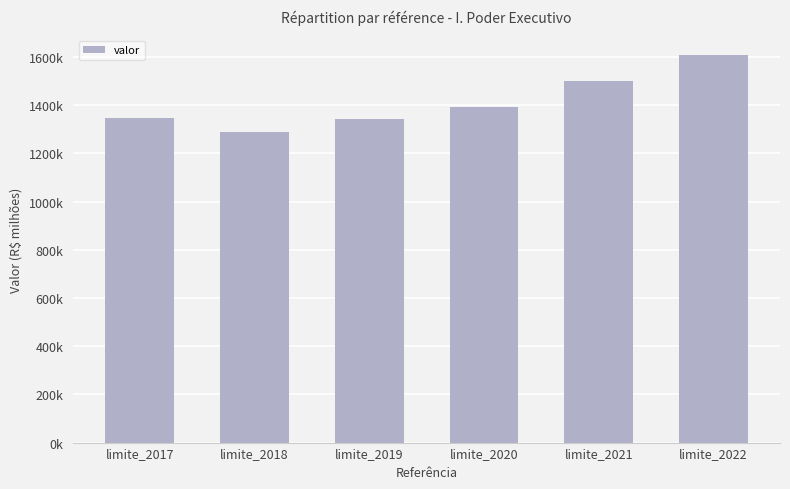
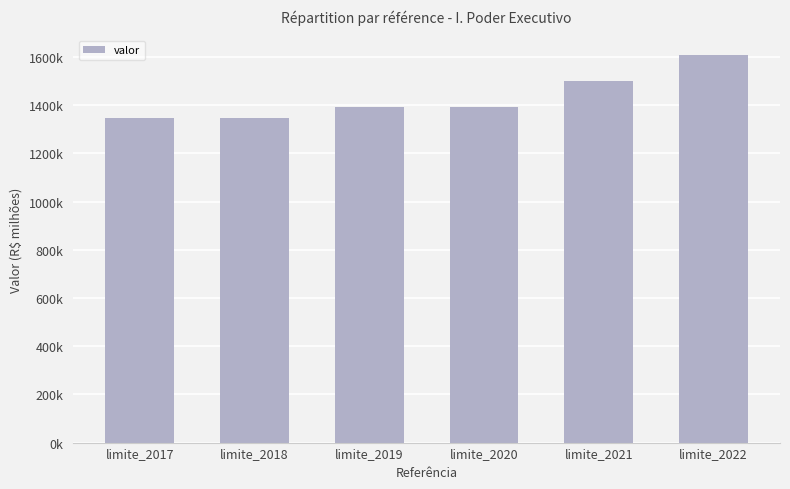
  {
    "limite_2017": 1350000,
-   "limite_2018": 1290000,
-   "limite_2019": 1340000,
+   "limite_2018": 1350000,
+   "limite_2019": 1390000,
    "limite_2020": 1390000,
    "limite_2021": 1500000,
    "limite_2022": 1610000
  }
